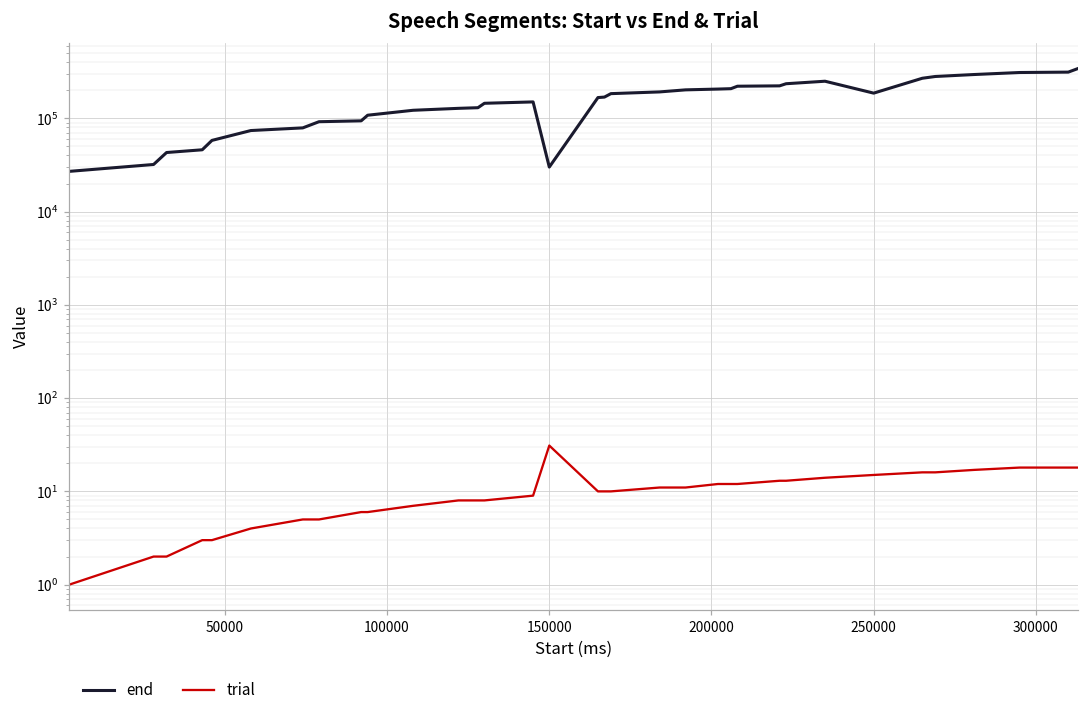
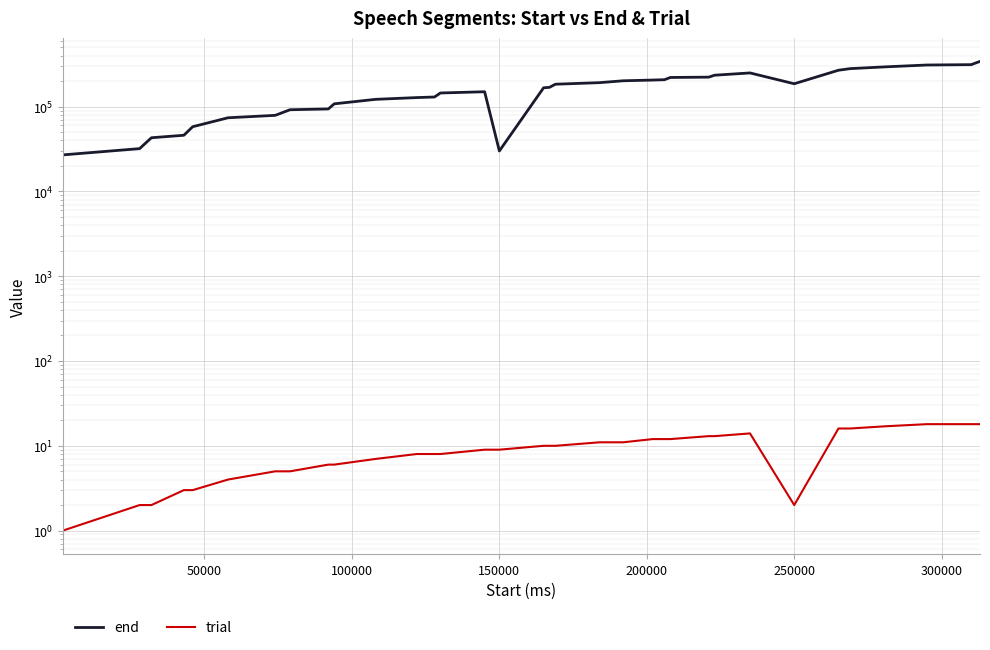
  {
    "end": {
      "150000": 30000,
      "250000": 190000
    },
    "trial": {
-     "150000": 31,
-     "250000": 15
+     "150000": 9,
+     "250000": 2
    }
  }
